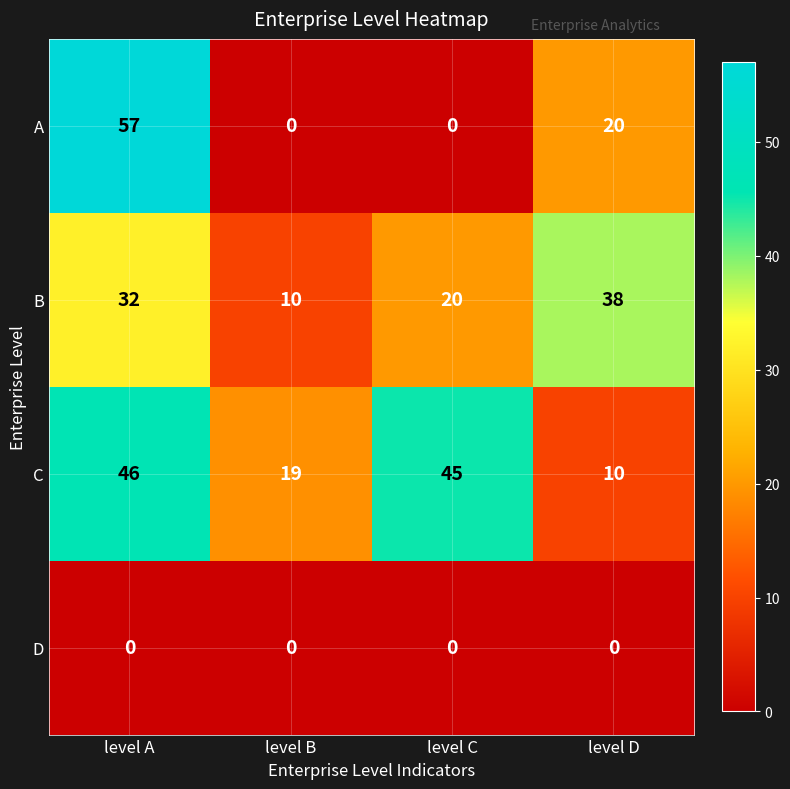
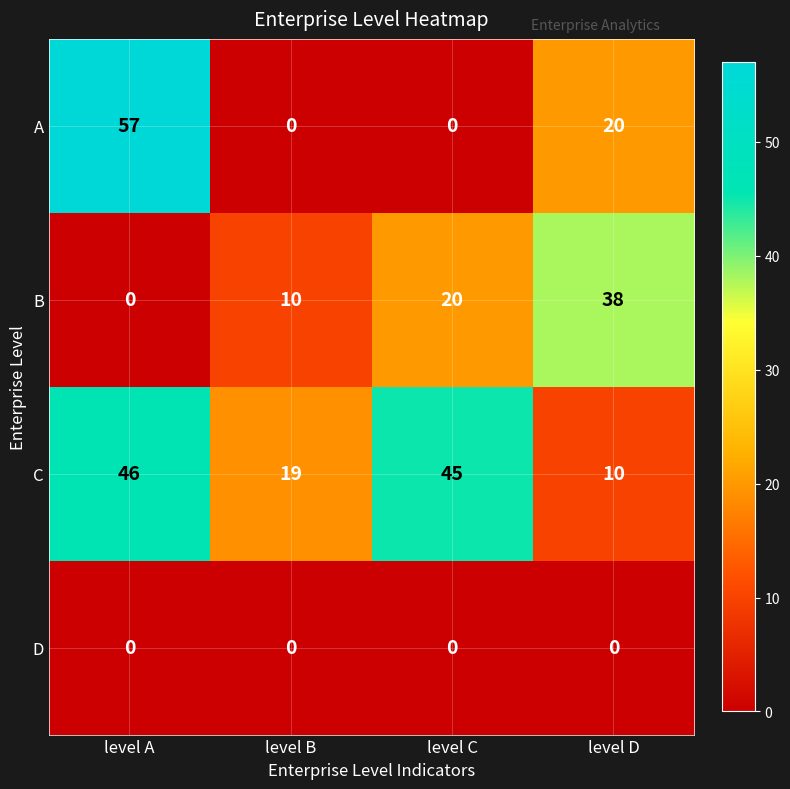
  {
    "A": {
      "level A": 57,
      "level B": 0,
      "level C": 0,
      "level D": 20
    },
    "B": {
-     "level A": 32,
+     "level A": 0,
      "level B": 10,
      "level C": 20,
      "level D": 38
    },
    "C": {
      "level A": 46,
      "level B": 19,
      "level C": 45,
      "level D": 10
    },
    "D": {
      "level A": 0,
      "level B": 0,
      "level C": 0,
      "level D": 0
    }
  }
